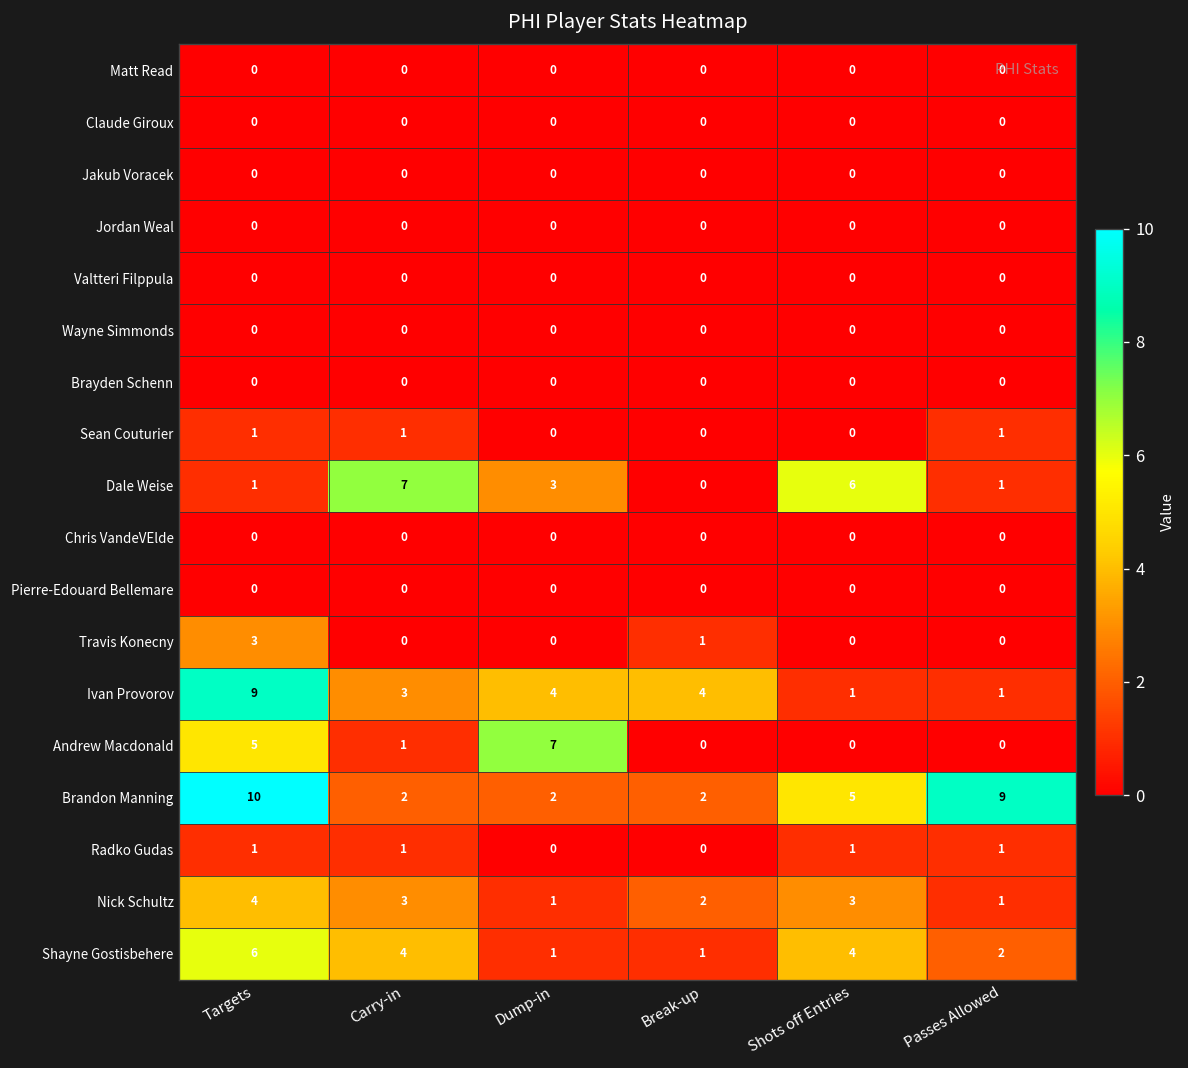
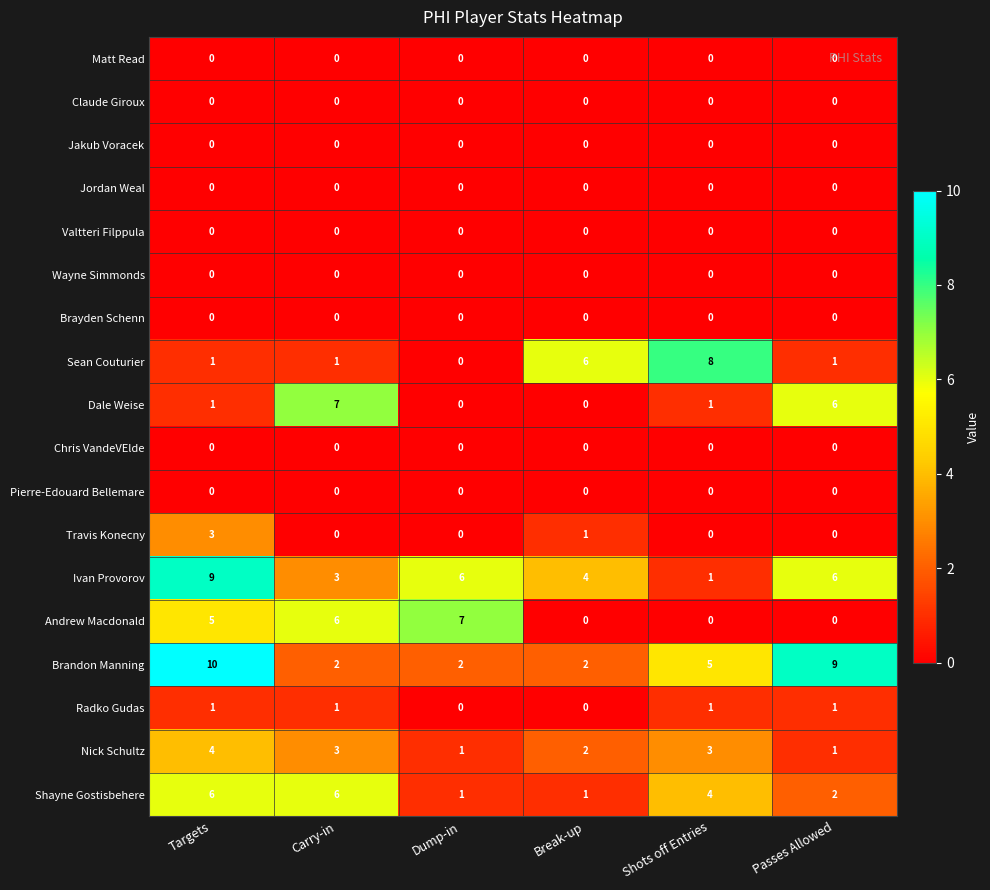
  {
    "Matt Read": {
      "Targets": 0,
      "Carry-in": 0,
      "Dump-in": 0,
      "Break-up": 0,
      "Shots off Entries": 0
    },
    "Claude Giroux": {
      "Targets": 0,
      "Carry-in": 0,
      "Dump-in": 0,
      "Break-up": 0,
      "Shots off Entries": 0,
      "Passes Allowed": 0
    },
    "Jakub Voracek": {
      "Targets": 0,
      "Carry-in": 0,
      "Dump-in": 0,
      "Break-up": 0,
      "Shots off Entries": 0,
      "Passes Allowed": 0
    },
    "Jordan Weal": {
      "Targets": 0,
      "Carry-in": 0,
      "Dump-in": 0,
      "Break-up": 0,
      "Shots off Entries": 0,
      "Passes Allowed": 0
    },
    "Valtteri Filppula": {
      "Targets": 0,
      "Carry-in": 0,
      "Dump-in": 0,
      "Break-up": 0,
      "Shots off Entries": 0,
      "Passes Allowed": 0
    },
    "Wayne Simmonds": {
      "Targets": 0,
      "Carry-in": 0,
      "Dump-in": 0,
      "Break-up": 0,
      "Shots off Entries": 0,
      "Passes Allowed": 0
    },
    "Brayden Schenn": {
      "Targets": 0,
      "Carry-in": 0,
      "Dump-in": 0,
      "Break-up": 0,
      "Shots off Entries": 0,
      "Passes Allowed": 0
    },
    "Sean Couturier": {
      "Targets": 1,
      "Carry-in": 1,
      "Dump-in": 0,
-     "Break-up": 0,
-     "Shots off Entries": 0,
+     "Break-up": 6,
+     "Shots off Entries": 8,
      "Passes Allowed": 1
    },
    "Dale Weise": {
      "Targets": 1,
      "Carry-in": 7,
-     "Dump-in": 3,
+     "Dump-in": 0,
      "Break-up": 0,
-     "Shots off Entries": 6,
-     "Passes Allowed": 1
+     "Shots off Entries": 1,
+     "Passes Allowed": 6
    },
    "Chris VandeVElde": {
      "Targets": 0,
      "Carry-in": 0,
      "Dump-in": 0,
      "Break-up": 0,
      "Shots off Entries": 0,
      "Passes Allowed": 0
    },
    "Pierre-Edouard Bellemare": {
      "Targets": 0,
      "Carry-in": 0,
      "Dump-in": 0,
      "Break-up": 0,
      "Shots off Entries": 0,
      "Passes Allowed": 0
    },
    "Travis Konecny": {
      "Targets": 3,
      "Carry-in": 0,
      "Dump-in": 0,
      "Break-up": 1,
      "Shots off Entries": 0,
      "Passes Allowed": 0
    },
    "Ivan Provorov": {
      "Targets": 9,
      "Carry-in": 3,
-     "Dump-in": 4,
+     "Dump-in": 6,
      "Break-up": 4,
      "Shots off Entries": 1,
-     "Passes Allowed": 1
+     "Passes Allowed": 6
    },
    "Andrew Macdonald": {
      "Targets": 5,
-     "Carry-in": 1,
+     "Carry-in": 6,
      "Dump-in": 7,
      "Break-up": 0,
      "Shots off Entries": 0,
      "Passes Allowed": 0
    },
    "Brandon Manning": {
      "Targets": 10,
      "Carry-in": 2,
      "Dump-in": 2,
      "Break-up": 2,
      "Shots off Entries": 5,
      "Passes Allowed": 9
    },
    "Radko Gudas": {
      "Targets": 1,
      "Carry-in": 1,
      "Dump-in": 0,
      "Break-up": 0,
      "Shots off Entries": 1,
      "Passes Allowed": 1
    },
    "Nick Schultz": {
      "Targets": 4,
      "Carry-in": 3,
      "Dump-in": 1,
      "Break-up": 2,
      "Shots off Entries": 3,
      "Passes Allowed": 1
    },
    "Shayne Gostisbehere": {
      "Targets": 6,
-     "Carry-in": 4,
+     "Carry-in": 6,
      "Dump-in": 1,
      "Break-up": 1,
      "Shots off Entries": 4,
      "Passes Allowed": 2
    }
  }
